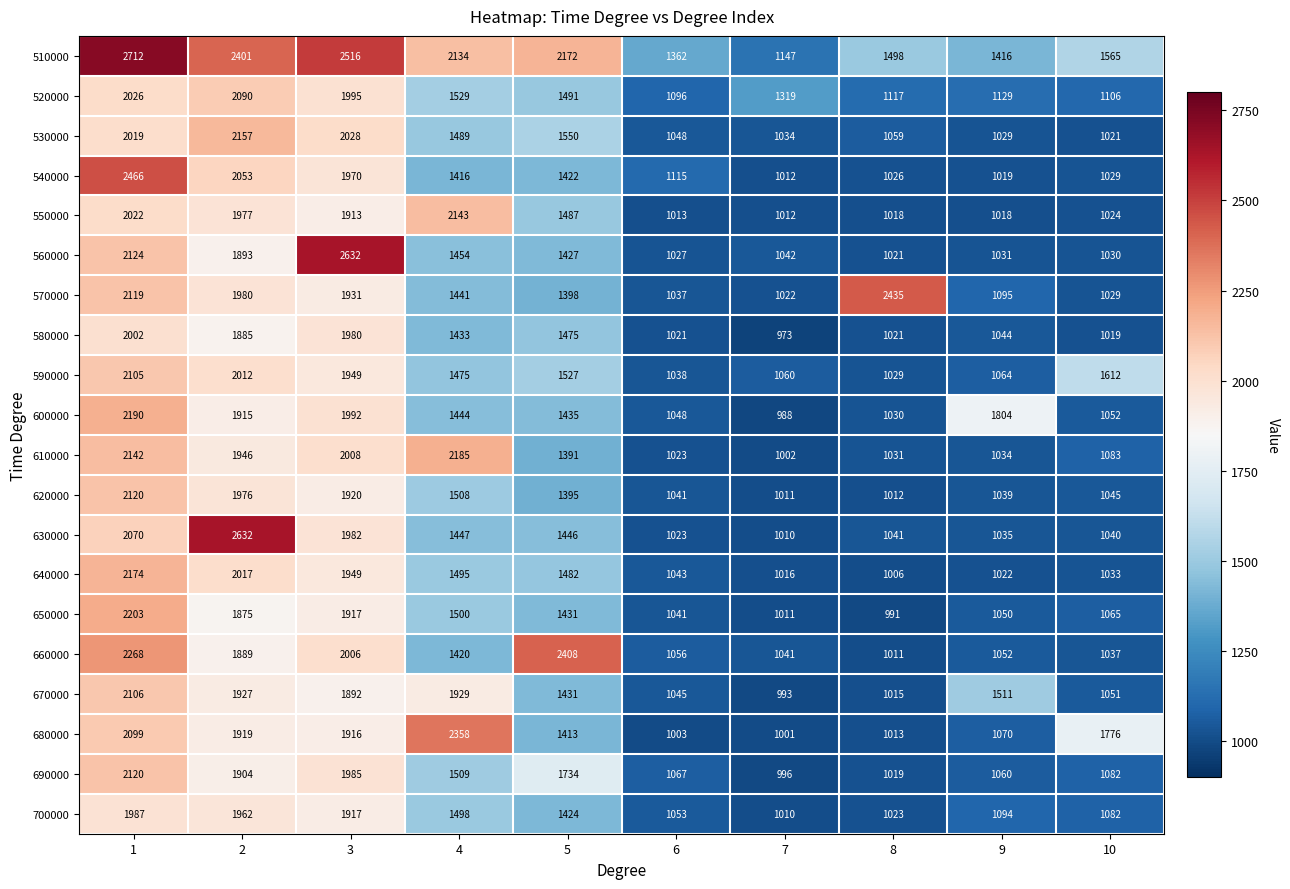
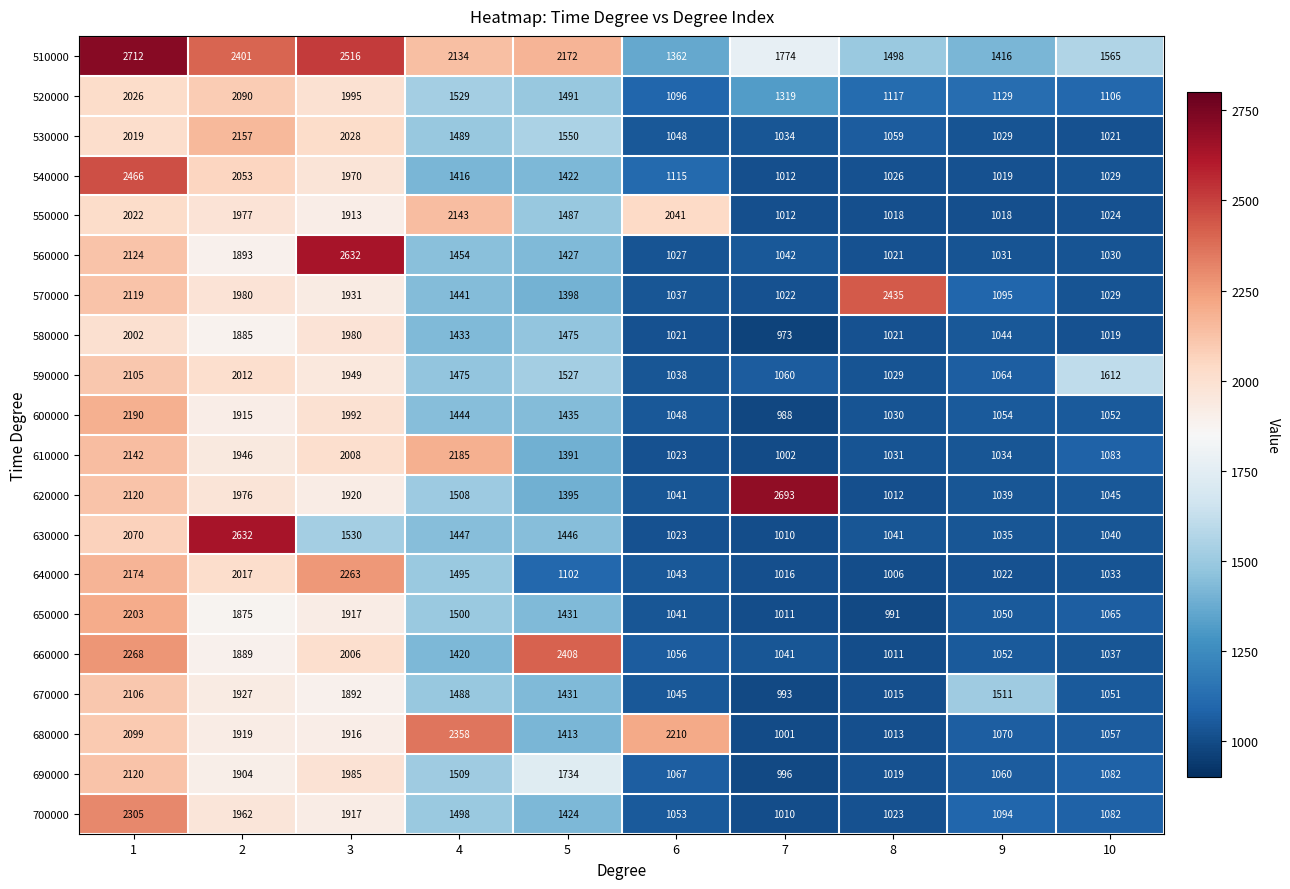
  {
    "510000": {
      "1": 2712,
      "2": 2401,
      "3": 2516,
      "4": 2134,
      "5": 2172,
      "6": 1362,
-     "7": 1147,
+     "7": 1774,
      "8": 1498,
      "9": 1416,
      "10": 1565
    },
    "520000": {
      "1": 2026,
      "2": 2090,
      "3": 1995,
      "4": 1529,
      "5": 1491,
      "6": 1096,
      "7": 1319,
      "8": 1117,
      "9": 1129,
      "10": 1106
    },
    "530000": {
      "1": 2019,
      "2": 2157,
      "3": 2028,
      "4": 1489,
      "5": 1550,
      "6": 1048,
      "7": 1034,
      "8": 1059,
      "9": 1029,
      "10": 1021
    },
    "540000": {
      "1": 2466,
      "2": 2053,
      "3": 1970,
      "4": 1416,
      "5": 1422,
      "6": 1115,
      "7": 1012,
      "8": 1026,
      "9": 1019,
      "10": 1029
    },
    "550000": {
      "1": 2022,
      "2": 1977,
      "3": 1913,
      "4": 2143,
      "5": 1487,
-     "6": 1013,
+     "6": 2041,
      "7": 1012,
      "8": 1018,
      "9": 1018,
      "10": 1024
    },
    "560000": {
      "1": 2124,
      "2": 1893,
      "3": 2632,
      "4": 1454,
      "5": 1427,
      "6": 1027,
      "7": 1042,
      "8": 1021,
      "9": 1031,
      "10": 1030
    },
    "570000": {
      "1": 2119,
      "2": 1980,
      "3": 1931,
      "4": 1441,
      "5": 1398,
      "6": 1037,
      "7": 1022,
      "8": 2435,
      "9": 1095,
      "10": 1029
    },
    "580000": {
      "1": 2002,
      "2": 1885,
      "3": 1980,
      "4": 1433,
      "5": 1475,
      "6": 1021,
      "7": 973,
      "8": 1021,
      "9": 1044,
      "10": 1019
    },
    "590000": {
      "1": 2105,
      "2": 2012,
      "3": 1949,
      "4": 1475,
      "5": 1527,
      "6": 1038,
      "7": 1060,
      "8": 1029,
      "9": 1064,
      "10": 1612
    },
    "600000": {
      "1": 2190,
      "2": 1915,
      "3": 1992,
      "4": 1444,
      "5": 1435,
      "6": 1048,
      "7": 988,
      "8": 1030,
-     "9": 1804,
+     "9": 1054,
      "10": 1052
    },
    "610000": {
      "1": 2142,
      "2": 1946,
      "3": 2008,
      "4": 2185,
      "5": 1391,
      "6": 1023,
      "7": 1002,
      "8": 1031,
      "9": 1034,
      "10": 1083
    },
    "620000": {
      "1": 2120,
      "2": 1976,
      "3": 1920,
      "4": 1508,
      "5": 1395,
      "6": 1041,
-     "7": 1011,
+     "7": 2693,
      "8": 1012,
      "9": 1039,
      "10": 1045
    },
    "630000": {
      "1": 2070,
      "2": 2632,
-     "3": 1982,
+     "3": 1530,
      "4": 1447,
      "5": 1446,
      "6": 1023,
      "7": 1010,
      "8": 1041,
      "9": 1035,
      "10": 1040
    },
    "640000": {
      "1": 2174,
      "2": 2017,
-     "3": 1949,
+     "3": 2263,
      "4": 1495,
-     "5": 1482,
+     "5": 1102,
      "6": 1043,
      "7": 1016,
      "8": 1006,
      "9": 1022,
      "10": 1033
    },
    "650000": {
      "1": 2203,
      "2": 1875,
      "3": 1917,
      "4": 1500,
      "5": 1431,
      "6": 1041,
      "7": 1011,
      "8": 991,
      "9": 1050,
      "10": 1065
    },
    "660000": {
      "1": 2268,
      "2": 1889,
      "3": 2006,
      "4": 1420,
      "5": 2408,
      "6": 1056,
      "7": 1041,
      "8": 1011,
      "9": 1052,
      "10": 1037
    },
    "670000": {
      "1": 2106,
      "2": 1927,
      "3": 1892,
-     "4": 1929,
+     "4": 1488,
      "5": 1431,
      "6": 1045,
      "7": 993,
      "8": 1015,
      "9": 1511,
      "10": 1051
    },
    "680000": {
      "1": 2099,
      "2": 1919,
      "3": 1916,
      "4": 2358,
      "5": 1413,
-     "6": 1003,
+     "6": 2210,
      "7": 1001,
      "8": 1013,
      "9": 1070,
-     "10": 1776
+     "10": 1057
    },
    "690000": {
      "1": 2120,
      "2": 1904,
      "3": 1985,
      "4": 1509,
      "5": 1734,
      "6": 1067,
      "7": 996,
      "8": 1019,
      "9": 1060,
      "10": 1082
    },
    "700000": {
-     "1": 1987,
+     "1": 2305,
      "2": 1962,
      "3": 1917,
      "4": 1498,
      "5": 1424,
      "6": 1053,
      "7": 1010,
      "8": 1023,
      "9": 1094,
      "10": 1082
    }
  }
